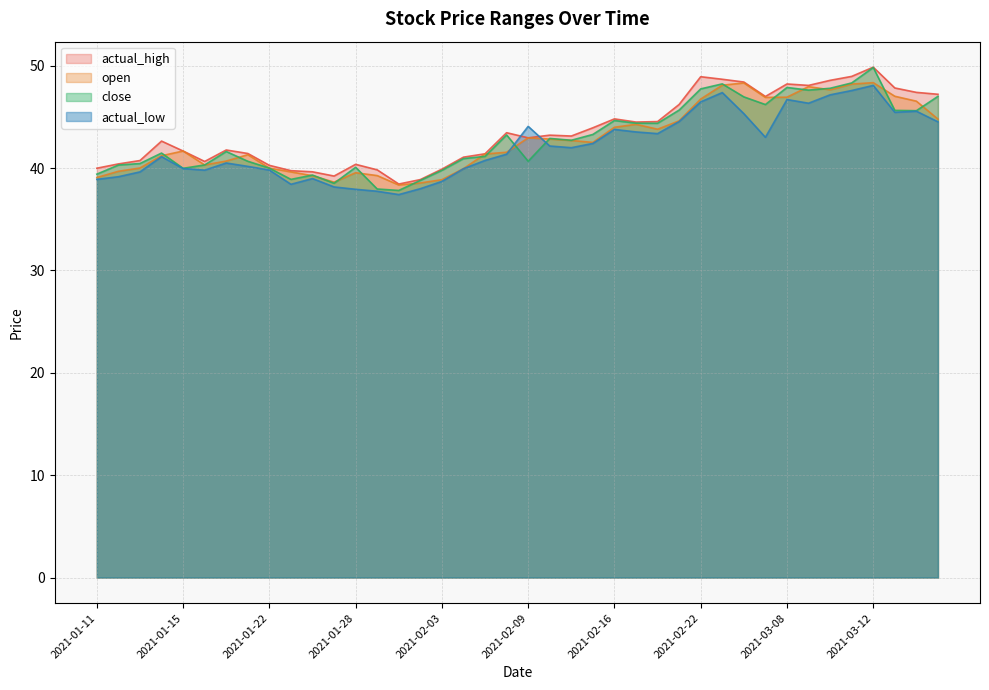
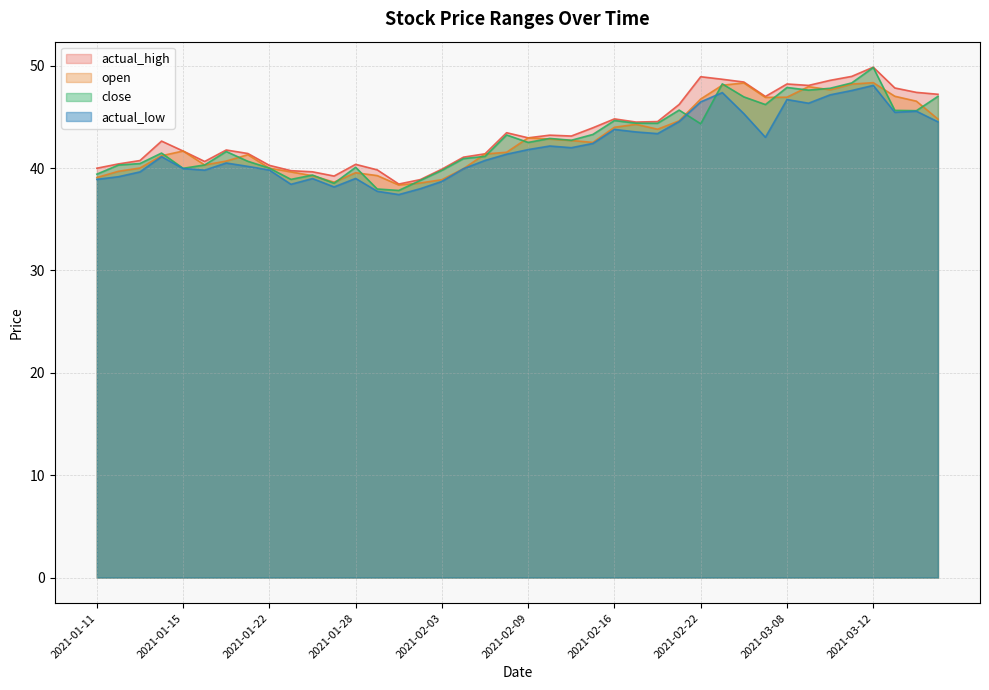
  {
    "close": {
      "2021-01-11": 39.4,
      "2021-01-28": 40.1,
-     "2021-02-09": 40.7,
-     "2021-02-22": 47.7,
+     "2021-02-09": 42.5,
+     "2021-02-22": 44.3,
      "2021-03-08": 47.9
    },
    "actual_low": {
-     "2021-01-28": 37.9,
-     "2021-02-09": 44.1,
+     "2021-01-28": 39.0,
+     "2021-02-09": 41.8,
      "2021-02-22": 46.5,
      "2021-03-12": 48.1
    }
  }
